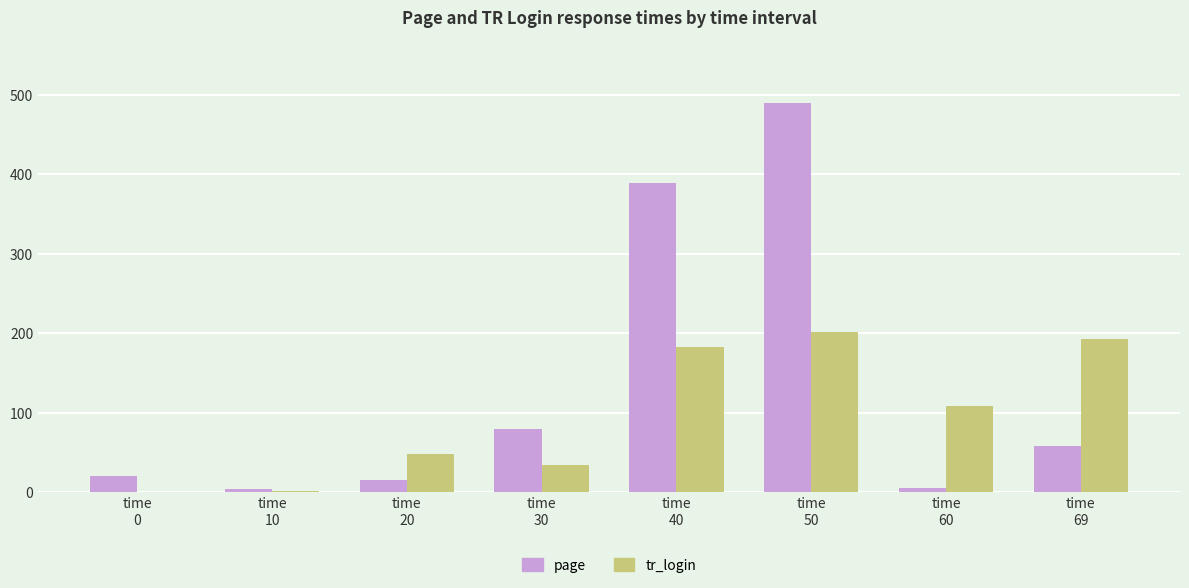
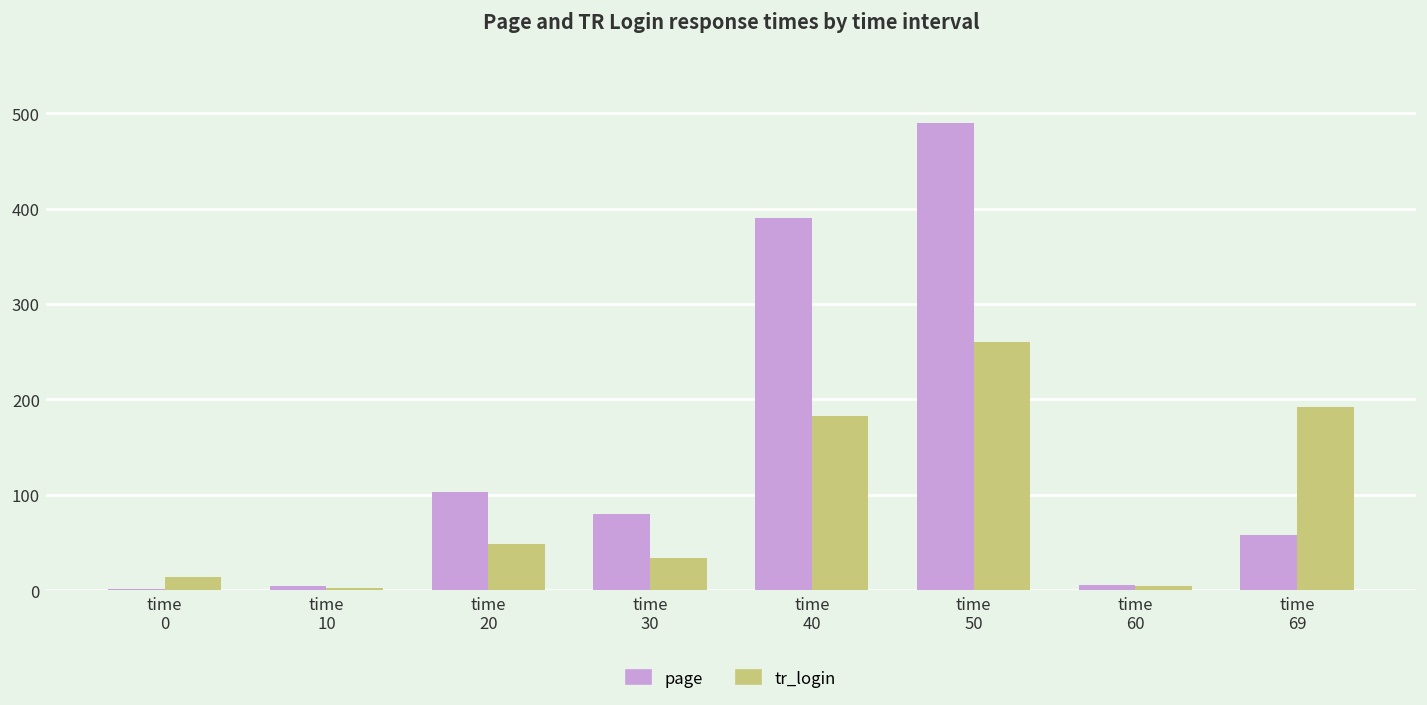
  {
    "page": {
-     "time 0": 20,
+     "time 0": 0,
      "time 10": 0,
-     "time 20": 20,
+     "time 20": 100,
      "time 30": 80,
      "time 40": 390,
      "time 50": 490,
      "time 60": 10,
      "time 69": 60
    },
    "tr_login": {
-     "time 0": 0,
+     "time 0": 10,
      "time 20": 50,
      "time 30": 30,
      "time 40": 180,
-     "time 50": 200,
-     "time 60": 110,
+     "time 50": 260,
+     "time 60": 0,
      "time 69": 190
    }
  }
